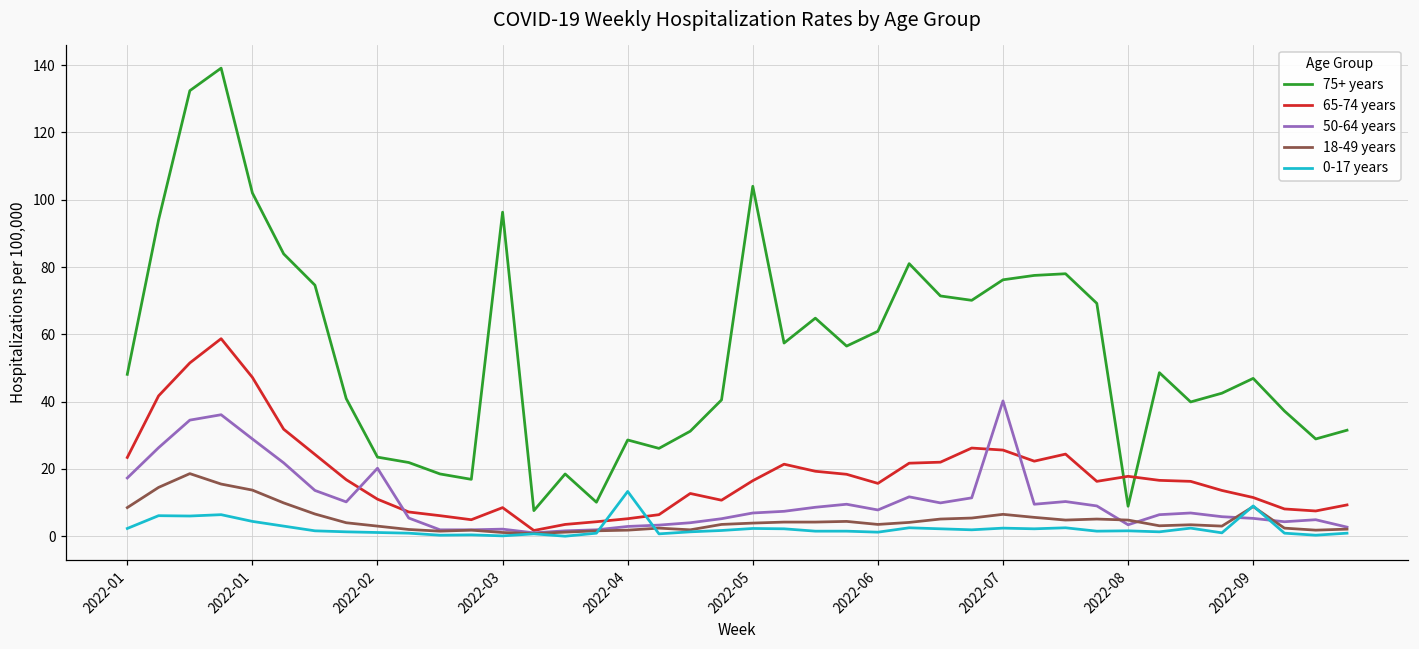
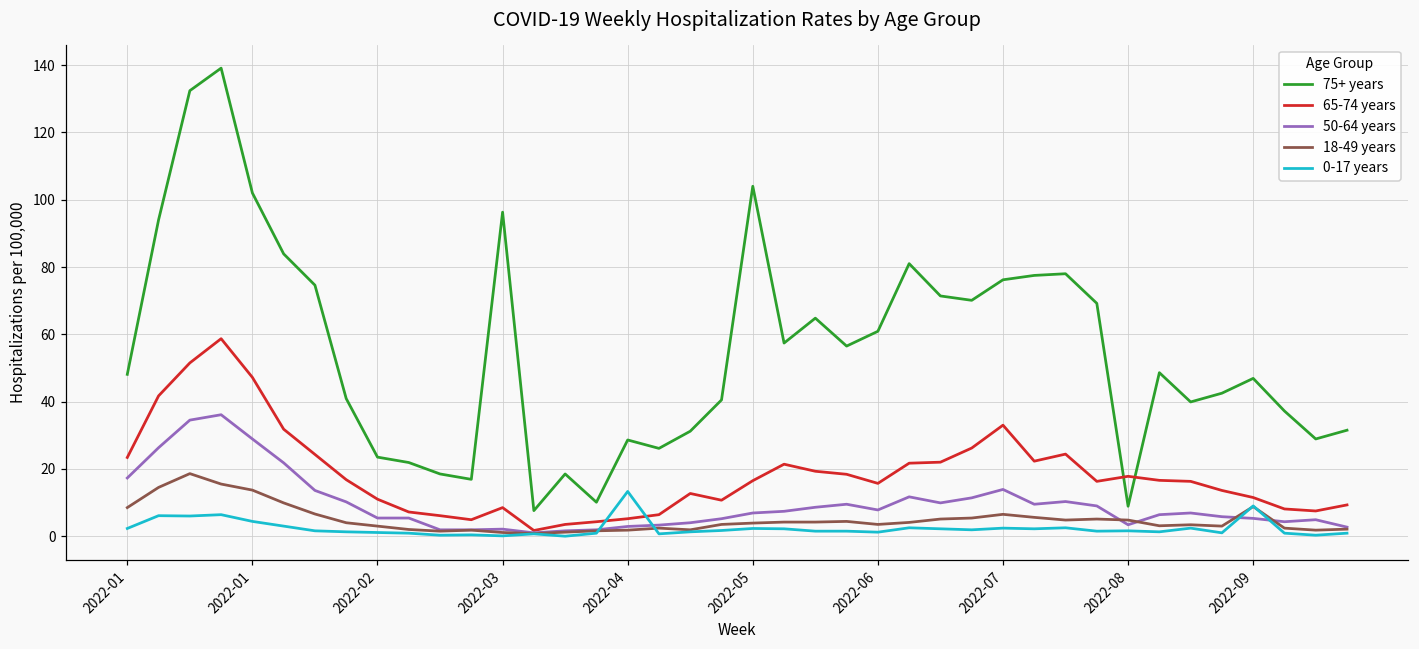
  {
    "75+ years": {
      "2022-02": 24,
      "2022-03": 96,
      "2022-04": 29,
      "2022-05": 104,
      "2022-06": 61,
      "2022-07": 76,
      "2022-08": 9,
      "2022-09": 47
    },
    "65-74 years": {
      "2022-02": 11,
      "2022-03": 9,
      "2022-04": 5,
      "2022-05": 17,
      "2022-06": 16,
-     "2022-07": 26,
+     "2022-07": 33,
      "2022-08": 18,
      "2022-09": 12
    },
    "50-64 years": {
-     "2022-02": 20,
+     "2022-02": 5,
      "2022-03": 2,
      "2022-04": 3,
      "2022-05": 7,
      "2022-06": 8,
-     "2022-07": 40,
+     "2022-07": 14,
      "2022-08": 3,
      "2022-09": 5
    },
    "18-49 years": {
      "2022-02": 3,
      "2022-03": 1,
      "2022-04": 2,
      "2022-05": 4,
      "2022-06": 4,
      "2022-07": 7,
      "2022-08": 5
    },
    "0-17 years": {
      "2022-02": 1,
      "2022-03": 0,
      "2022-04": 13,
      "2022-05": 2,
      "2022-06": 1,
      "2022-07": 2,
      "2022-08": 2
    }
  }
